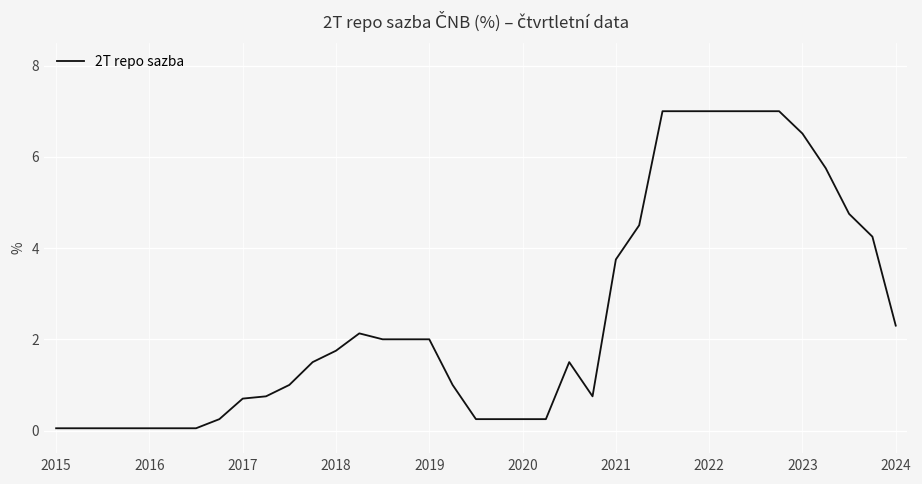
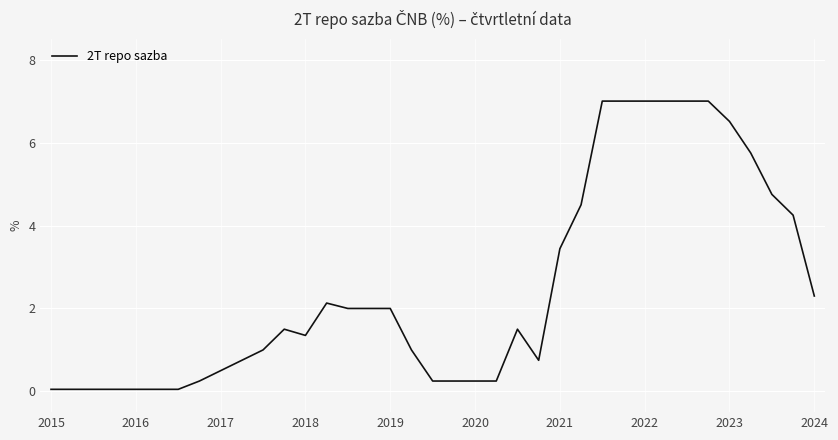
  {
    "2015": 0.1,
    "2016": 0.1,
-   "2017": 0.7,
-   "2018": 1.8,
+   "2017": 0.5,
+   "2018": 1.4,
    "2019": 2.0,
    "2020": 0.3,
-   "2021": 3.8,
+   "2021": 3.4,
    "2022": 7.0,
    "2023": 6.5,
    "2024": 2.3
  }
